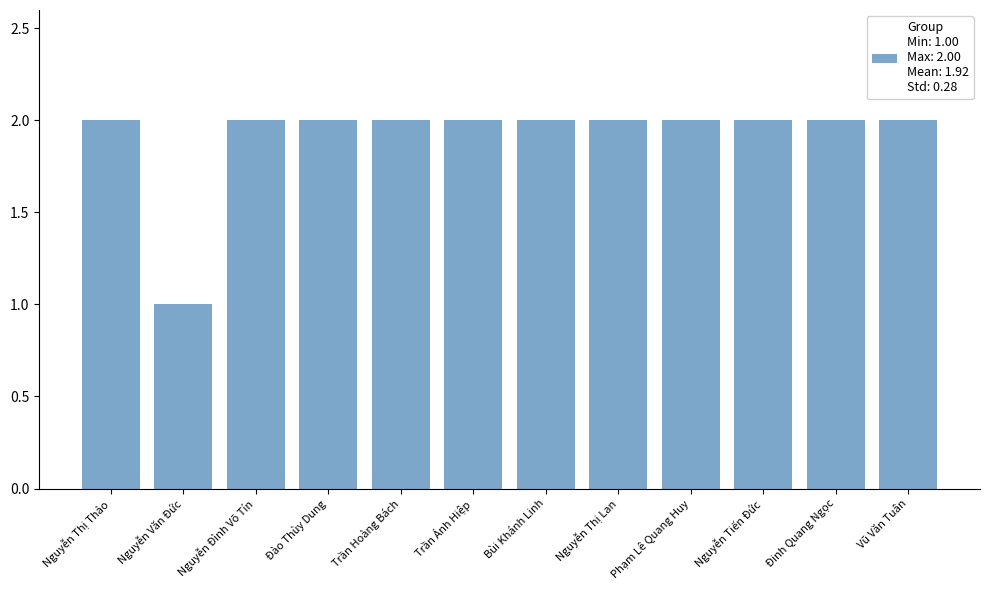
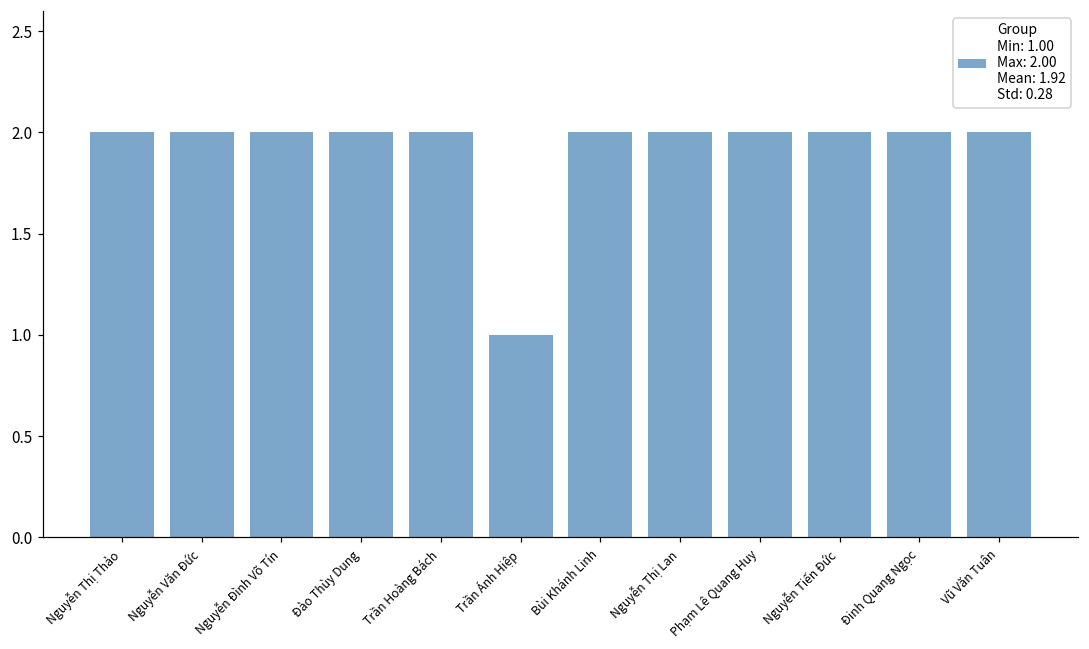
  {
    "Nguyễn Thị Thảo": 2,
-   "Nguyễn Văn Đức": 1,
+   "Nguyễn Văn Đức": 2,
    "Nguyễn Đình Võ Tín": 2,
    "Đào Thùy Dung": 2,
    "Trần Hoàng Bách": 2,
-   "Trần Ánh Hiệp": 2,
+   "Trần Ánh Hiệp": 1,
    "Bùi Khánh Linh": 2,
    "Nguyễn Thị Lan": 2,
    "Phạm Lê Quang Huy": 2,
    "Nguyễn Tiến Đức": 2,
    "Đinh Quang Ngọc": 2,
    "Vũ Văn Tuân": 2
  }
